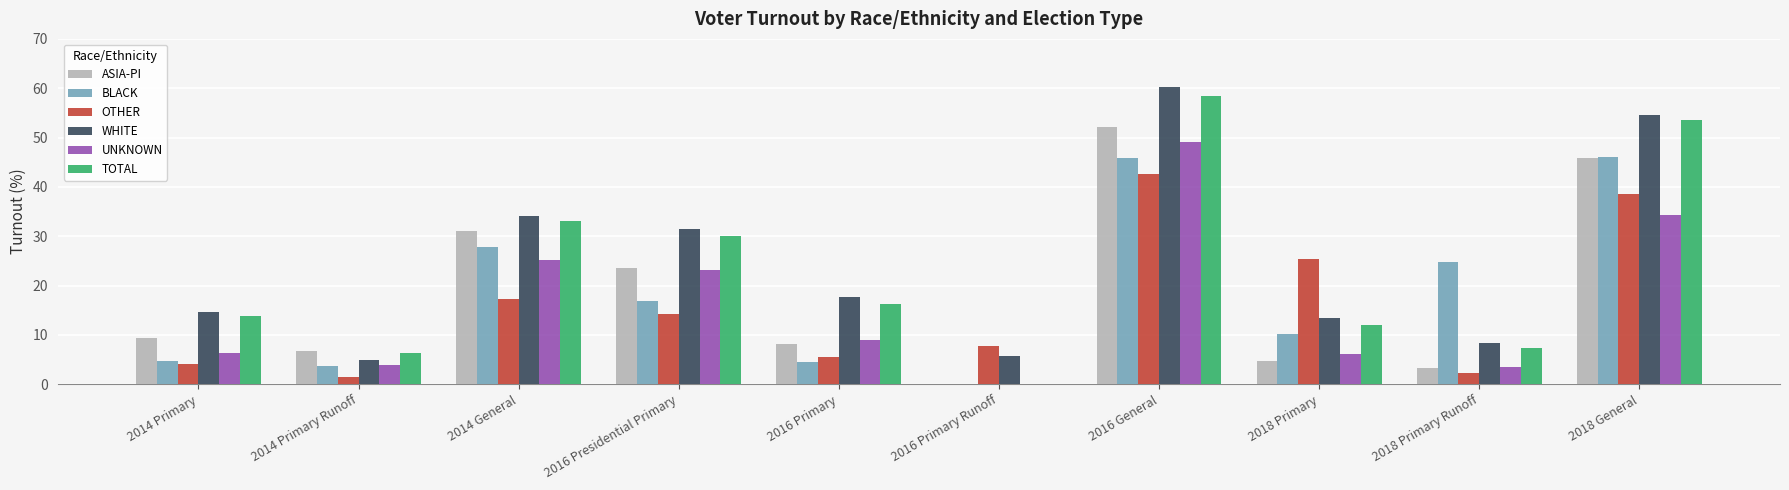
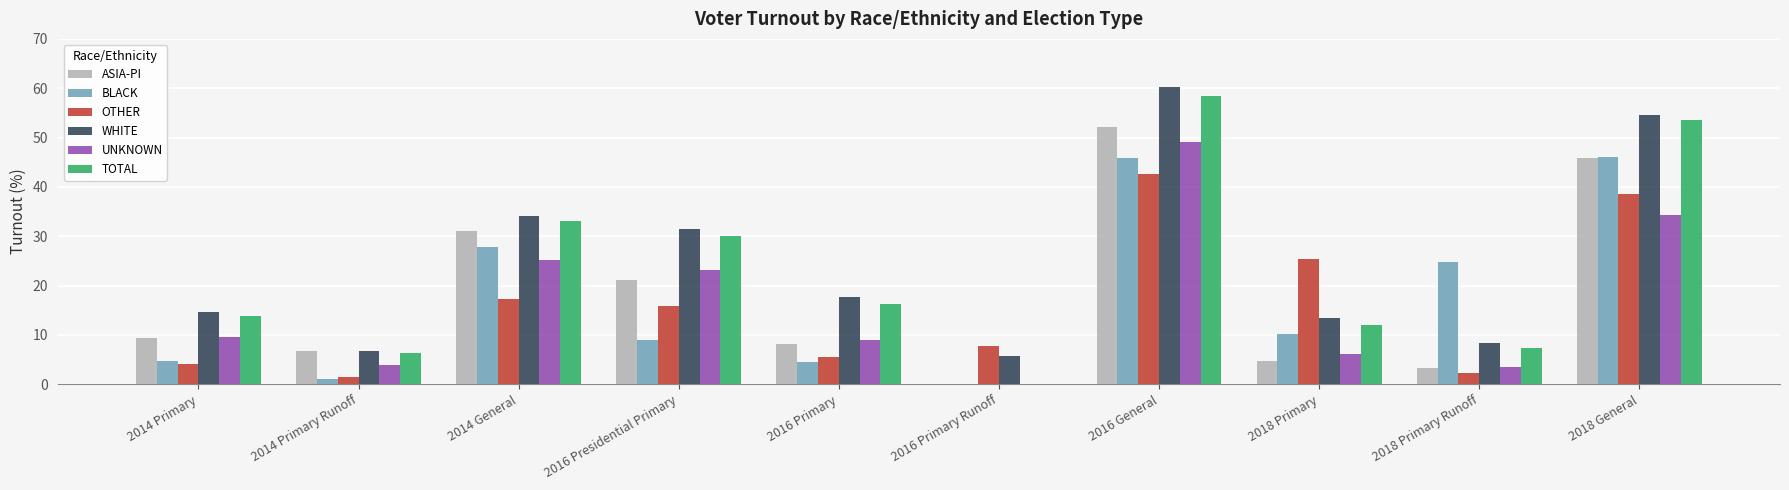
  {
    "ASIA-PI": {
      "2014 Primary": 9,
      "2014 Primary Runoff": 7,
      "2014 General": 31,
-     "2016 Presidential Primary": 23,
+     "2016 Presidential Primary": 21,
      "2016 Primary": 8,
      "2016 Primary Runoff": 0,
      "2016 General": 52,
      "2018 Primary": 5,
      "2018 Primary Runoff": 3,
      "2018 General": 46
    },
    "BLACK": {
      "2014 Primary": 5,
-     "2014 Primary Runoff": 4,
+     "2014 Primary Runoff": 1,
      "2014 General": 28,
-     "2016 Presidential Primary": 17,
+     "2016 Presidential Primary": 9,
      "2016 Primary": 5,
      "2016 Primary Runoff": 0,
      "2016 General": 46,
      "2018 Primary": 10,
      "2018 Primary Runoff": 25,
      "2018 General": 46
    },
    "OTHER": {
      "2014 Primary": 4,
      "2014 Primary Runoff": 1,
      "2014 General": 17,
-     "2016 Presidential Primary": 14,
+     "2016 Presidential Primary": 16,
      "2016 Primary": 6,
      "2016 Primary Runoff": 8,
      "2016 General": 43,
      "2018 Primary": 25,
      "2018 Primary Runoff": 2,
      "2018 General": 38
    },
    "WHITE": {
      "2014 Primary": 15,
-     "2014 Primary Runoff": 5,
+     "2014 Primary Runoff": 7,
      "2014 General": 34,
      "2016 Presidential Primary": 31,
      "2016 Primary": 18,
      "2016 Primary Runoff": 6,
      "2016 General": 60,
      "2018 Primary": 13,
      "2018 Primary Runoff": 8,
      "2018 General": 55
    },
    "UNKNOWN": {
-     "2014 Primary": 6,
+     "2014 Primary": 10,
      "2014 Primary Runoff": 4,
      "2014 General": 25,
      "2016 Presidential Primary": 23,
      "2016 Primary": 9,
      "2016 Primary Runoff": 0,
      "2016 General": 49,
      "2018 Primary": 6,
      "2018 Primary Runoff": 3,
      "2018 General": 34
    },
    "TOTAL": {
      "2014 Primary": 14,
      "2014 Primary Runoff": 6,
      "2014 General": 33,
      "2016 Presidential Primary": 30,
      "2016 Primary": 16,
      "2016 Primary Runoff": 0,
      "2016 General": 58,
      "2018 Primary": 12,
      "2018 Primary Runoff": 7,
      "2018 General": 54
    }
  }
